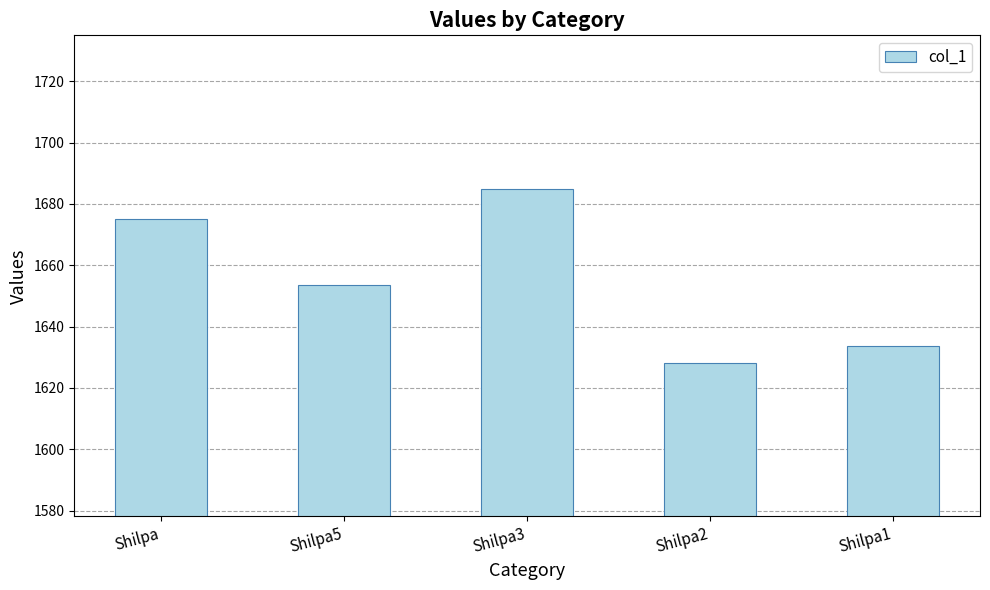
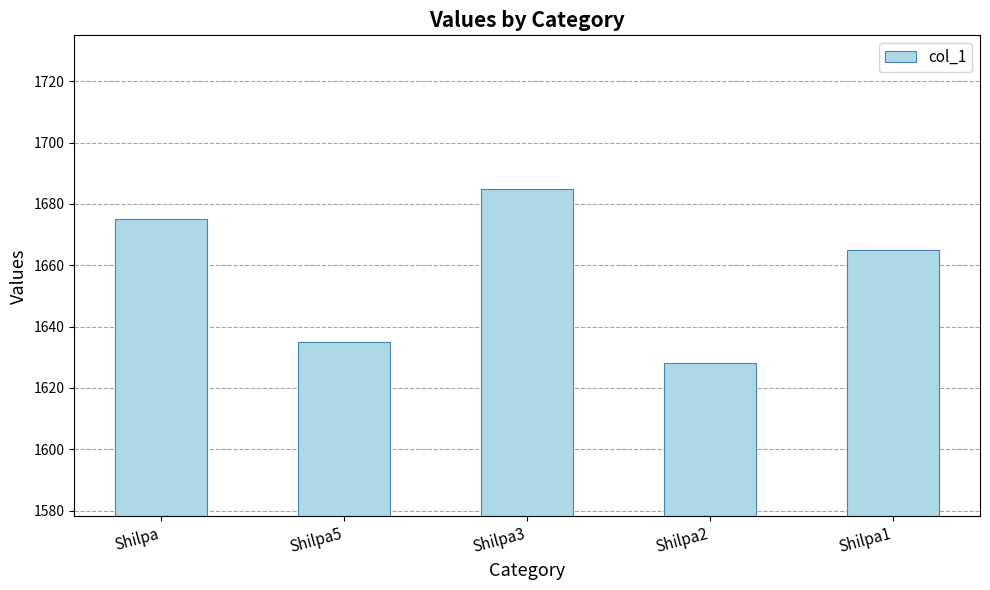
  {
    "Shilpa": 1675,
-   "Shilpa5": 1654,
+   "Shilpa5": 1635,
    "Shilpa3": 1685,
    "Shilpa2": 1628,
-   "Shilpa1": 1634
+   "Shilpa1": 1665
  }
